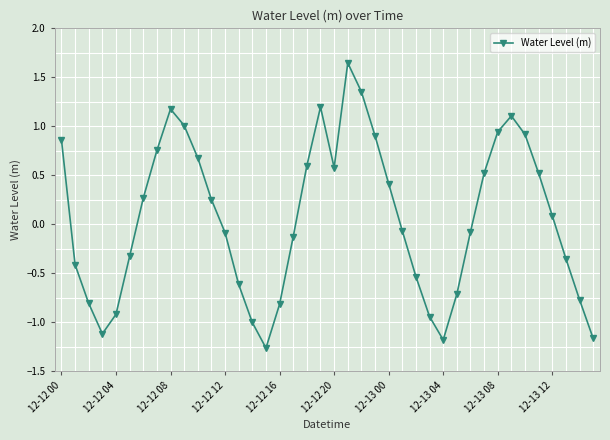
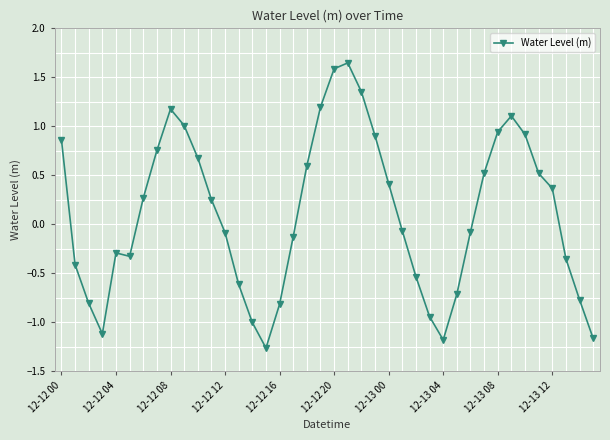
  {
    "12-12 00": 0.9,
-   "12-12 04": -0.9,
+   "12-12 04": -0.3,
    "12-12 08": 1.2,
    "12-12 12": -0.1,
    "12-12 16": -0.8,
-   "12-12 20": 0.6,
+   "12-12 20": 1.6,
    "12-13 00": 0.4,
    "12-13 04": -1.2,
    "12-13 08": 0.9,
-   "12-13 12": 0.1
+   "12-13 12": 0.4
  }
